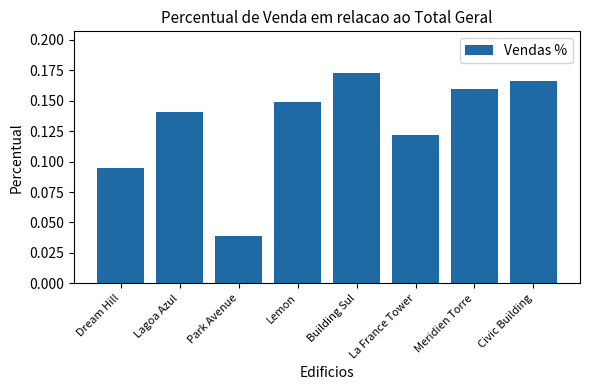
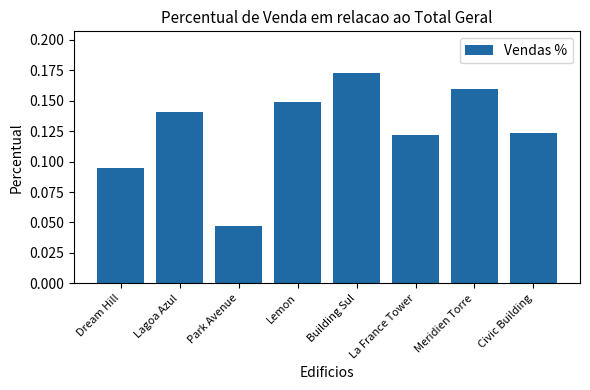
  {
    "Dream Hill": 0.095,
    "Lagoa Azul": 0.141,
-   "Park Avenue": 0.039,
+   "Park Avenue": 0.047,
    "Lemon": 0.149,
    "Building Sul": 0.173,
    "La France Tower": 0.121,
    "Meridien Torre": 0.160,
-   "Civic Building": 0.166
+   "Civic Building": 0.124
  }
